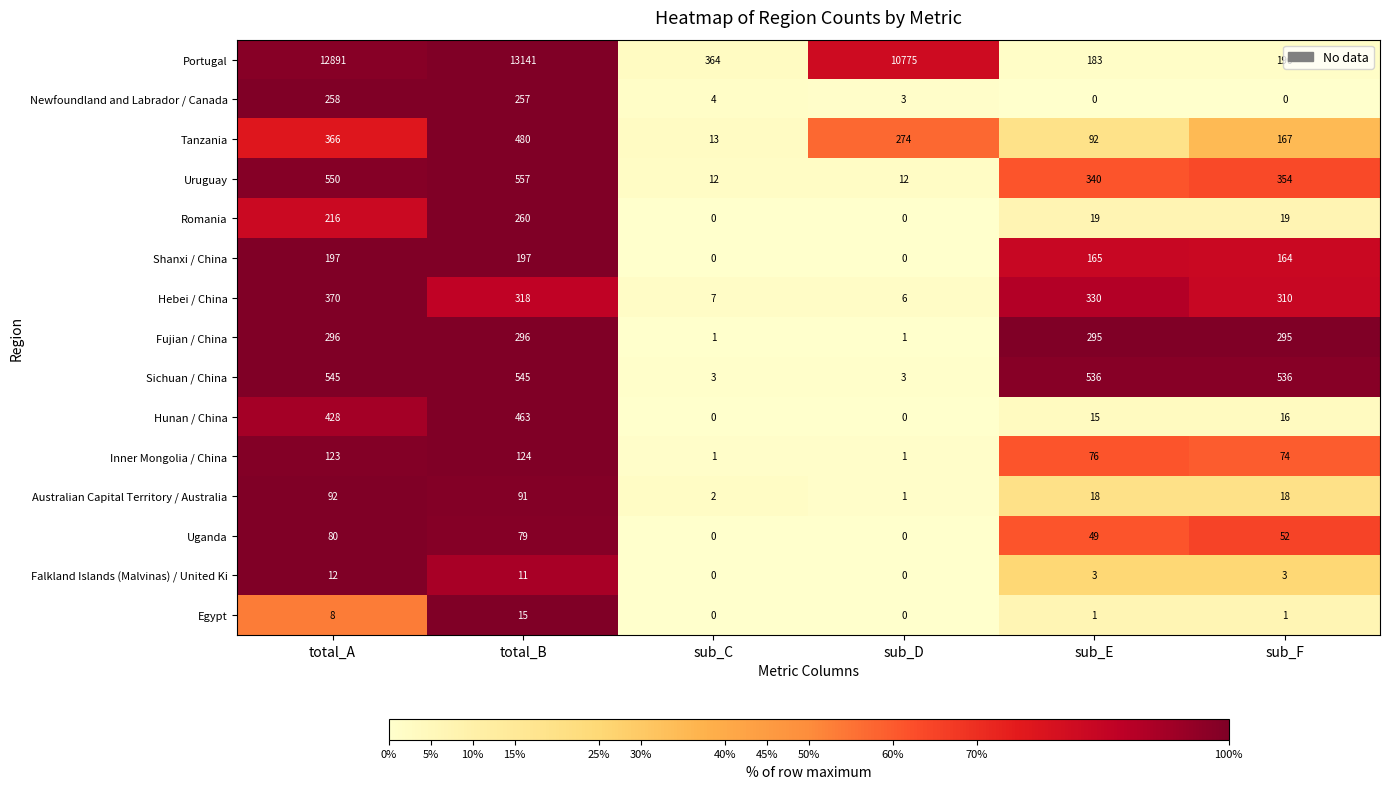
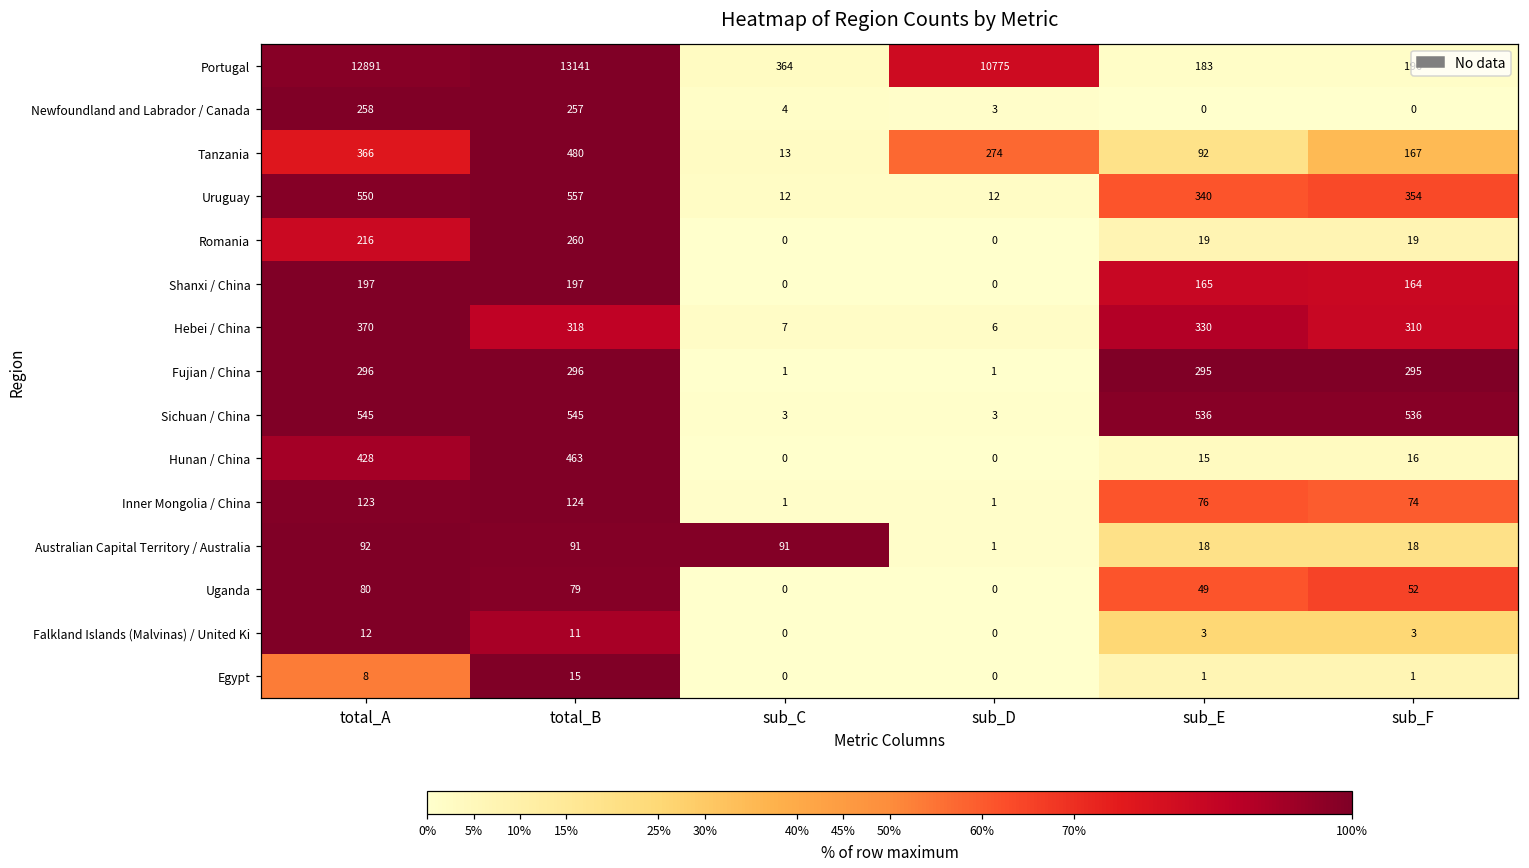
  {
    "Portugal": {
      "total_A": 12891,
      "total_B": 13141,
      "sub_C": 364,
      "sub_D": 10775,
      "sub_E": 183
    },
    "Newfoundland and Labrador / Canada": {
      "total_A": 258,
      "total_B": 257,
      "sub_C": 4,
      "sub_D": 3,
      "sub_E": 0,
      "sub_F": 0
    },
    "Tanzania": {
      "total_A": 366,
      "total_B": 480,
      "sub_C": 13,
      "sub_D": 274,
      "sub_E": 92,
      "sub_F": 167
    },
    "Uruguay": {
      "total_A": 550,
      "total_B": 557,
      "sub_C": 12,
      "sub_D": 12,
      "sub_E": 340,
      "sub_F": 354
    },
    "Romania": {
      "total_A": 216,
      "total_B": 260,
      "sub_C": 0,
      "sub_D": 0,
      "sub_E": 19,
      "sub_F": 19
    },
    "Shanxi / China": {
      "total_A": 197,
      "total_B": 197,
      "sub_C": 0,
      "sub_D": 0,
      "sub_E": 165,
      "sub_F": 164
    },
    "Hebei / China": {
      "total_A": 370,
      "total_B": 318,
      "sub_C": 7,
      "sub_D": 6,
      "sub_E": 330,
      "sub_F": 310
    },
    "Fujian / China": {
      "total_A": 296,
      "total_B": 296,
      "sub_C": 1,
      "sub_D": 1,
      "sub_E": 295,
      "sub_F": 295
    },
    "Sichuan / China": {
      "total_A": 545,
      "total_B": 545,
      "sub_C": 3,
      "sub_D": 3,
      "sub_E": 536,
      "sub_F": 536
    },
    "Hunan / China": {
      "total_A": 428,
      "total_B": 463,
      "sub_C": 0,
      "sub_D": 0,
      "sub_E": 15,
      "sub_F": 16
    },
    "Inner Mongolia / China": {
      "total_A": 123,
      "total_B": 124,
      "sub_C": 1,
      "sub_D": 1,
      "sub_E": 76,
      "sub_F": 74
    },
    "Australian Capital Territory / Australia": {
      "total_A": 92,
      "total_B": 91,
-     "sub_C": 2,
+     "sub_C": 91,
      "sub_D": 1,
      "sub_E": 18,
      "sub_F": 18
    },
    "Uganda": {
      "total_A": 80,
      "total_B": 79,
      "sub_C": 0,
      "sub_D": 0,
      "sub_E": 49,
      "sub_F": 52
    },
    "Falkland Islands (Malvinas) / United Ki": {
      "total_A": 12,
      "total_B": 11,
      "sub_C": 0,
      "sub_D": 0,
      "sub_E": 3,
      "sub_F": 3
    },
    "Egypt": {
      "total_A": 8,
      "total_B": 15,
      "sub_C": 0,
      "sub_D": 0,
      "sub_E": 1,
      "sub_F": 1
    }
  }
